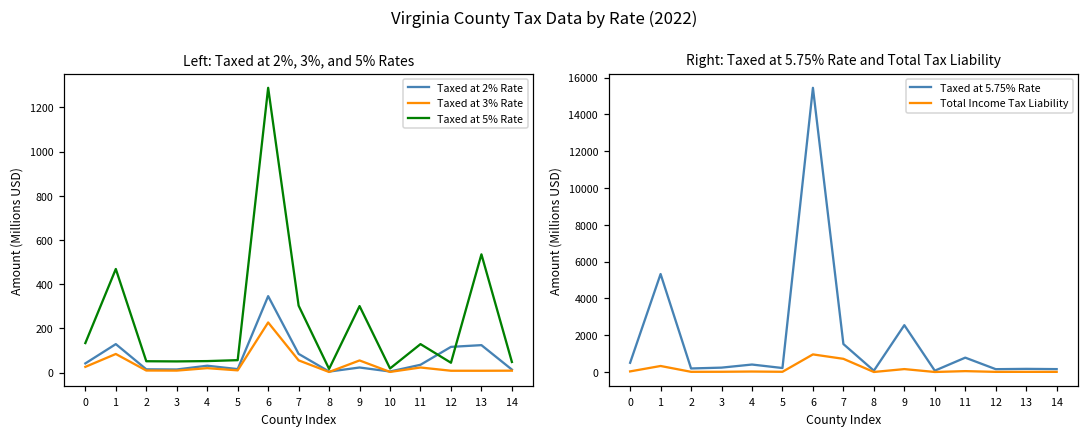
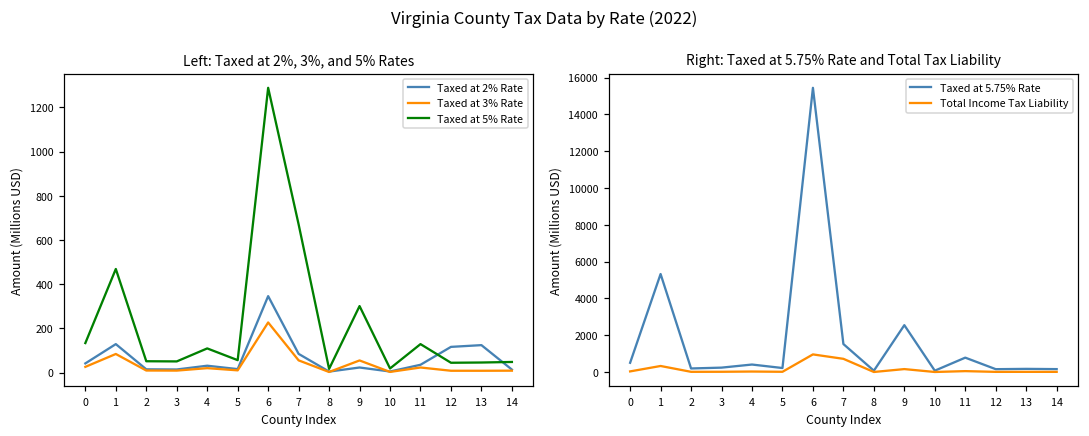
  {
    "Left: Taxed at 2%, 3%, and 5% Rates": {
      "Taxed at 2% Rate": {
        "0": 40,
        "1": 130,
        "6": 350,
        "7": 90,
        "9": 20,
        "12": 120,
        "13": 120
      },
      "Taxed at 3% Rate": {
        "0": 30,
        "1": 80,
        "6": 230,
        "7": 60,
        "9": 60,
        "12": 10,
        "13": 10
      },
      "Taxed at 5% Rate": {
        "0": 130,
        "1": 470,
        "2": 50,
        "3": 50,
-       "4": 50,
+       "4": 110,
        "5": 60,
        "6": 1290,
-       "7": 300,
+       "7": 670,
        "9": 300,
        "10": 20,
        "11": 130,
        "12": 50,
-       "13": 540,
+       "13": 50,
        "14": 50
      }
    },
    "Right: Taxed at 5.75% Rate and Total Tax Liability": {
      "Taxed at 5.75% Rate": {
        "0": 500,
        "1": 5300,
        "2": 200,
        "3": 200,
        "4": 400,
        "5": 200,
        "6": 15500,
        "7": 1500,
        "9": 2600,
        "11": 800,
        "13": 200
      },
      "Total Income Tax Liability": {
        "0": 0,
        "1": 300,
        "2": 0,
        "3": 0,
        "4": 0,
        "5": 0,
        "6": 1000,
        "7": 700,
        "9": 200,
        "11": 100,
        "13": 0
      }
    }
  }
